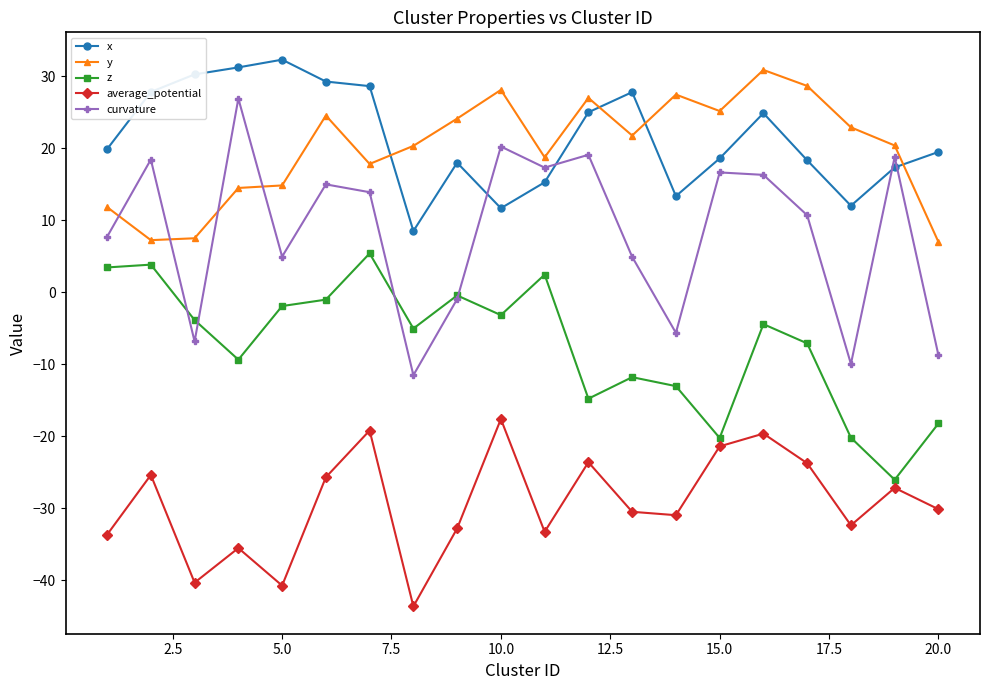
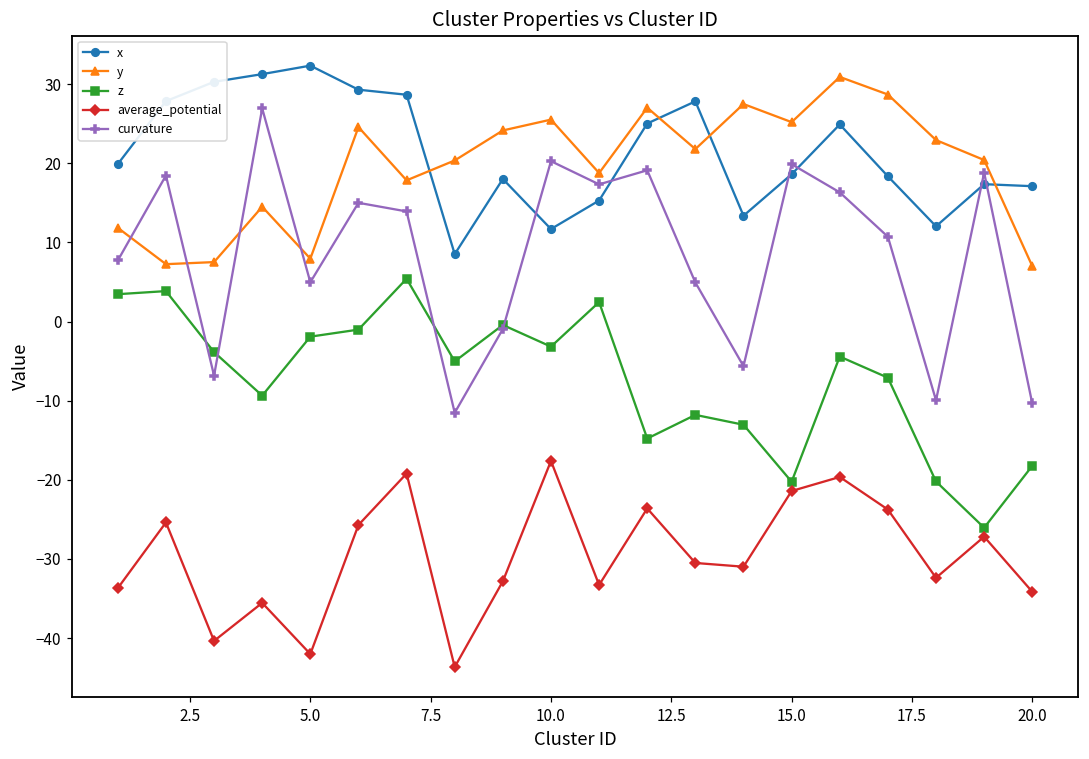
  {
    "x": {
      "5.0": 32,
      "10.0": 12,
      "15.0": 19,
-     "20.0": 20
+     "20.0": 17
    },
    "y": {
-     "5.0": 15,
-     "10.0": 28,
+     "5.0": 8,
+     "10.0": 26,
      "15.0": 25,
      "20.0": 7
    },
    "z": {
      "5.0": -2,
      "10.0": -3,
      "15.0": -20,
      "20.0": -18
    },
    "average_potential": {
-     "5.0": -41,
+     "5.0": -42,
      "10.0": -18,
      "15.0": -21,
-     "20.0": -30
+     "20.0": -34
    },
    "curvature": {
      "5.0": 5,
      "10.0": 20,
-     "15.0": 17,
-     "20.0": -9
+     "15.0": 20,
+     "20.0": -10
    }
  }
